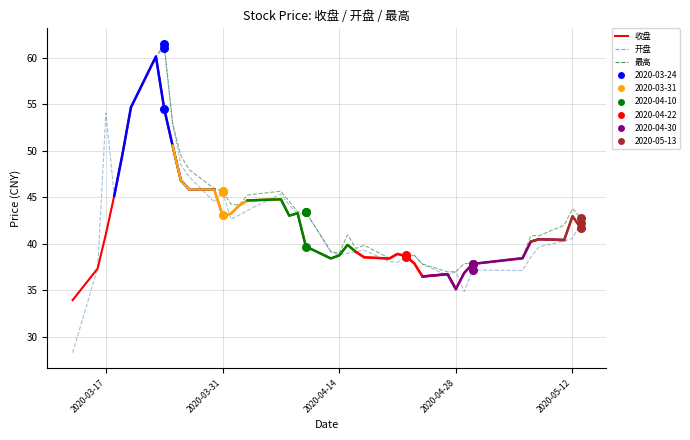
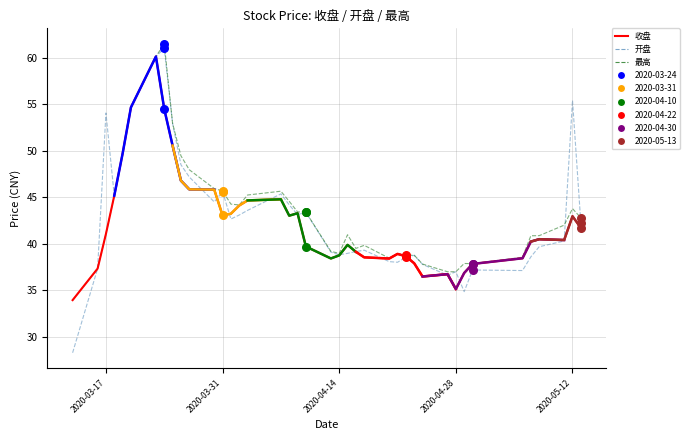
  {
    "开盘": {
      "2020-03-17": 54,
-     "2020-05-12": 41
+     "2020-05-12": 55
    }
  }
